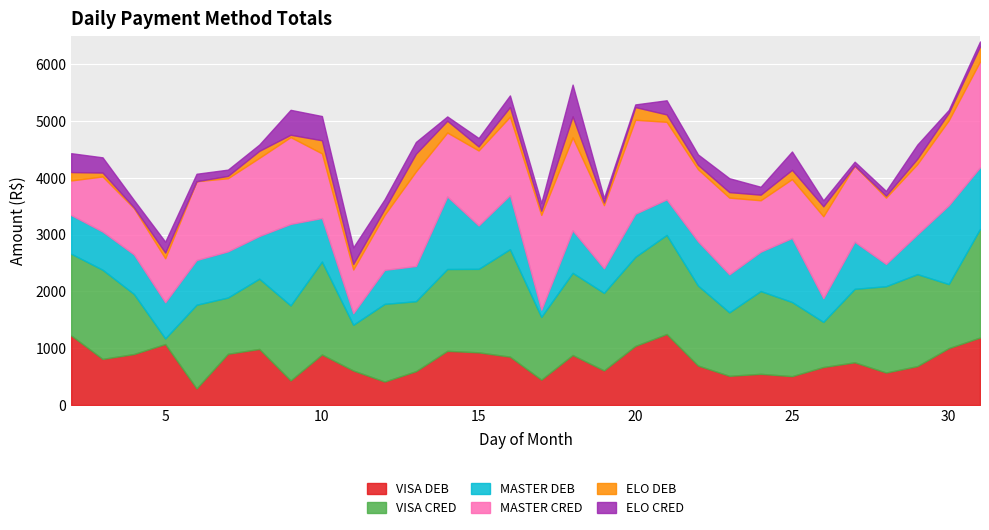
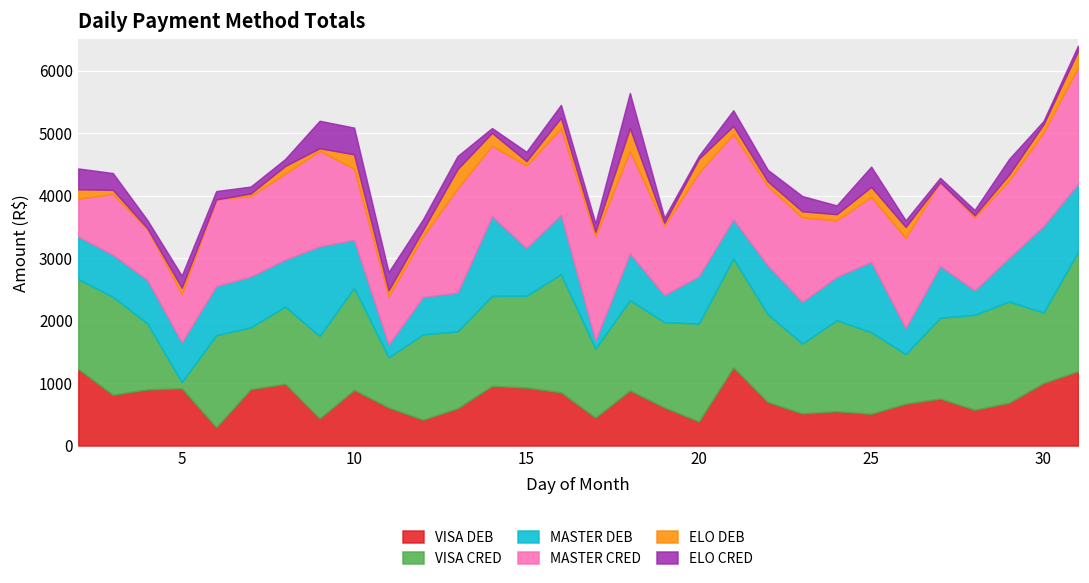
  {
    "VISA DEB": {
-     "5": 1100,
+     "5": 900,
      "10": 900,
      "15": 900,
-     "20": 1000,
+     "20": 400,
      "25": 500,
      "30": 1000
    },
    "VISA CRED": {
      "5": 100,
      "10": 1600,
      "15": 1500,
      "20": 1600,
      "25": 1300,
      "30": 1100
    },
    "MASTER DEB": {
      "5": 600,
      "10": 800,
      "15": 800,
      "20": 800,
      "25": 1100,
      "30": 1400
    },
    "MASTER CRED": {
      "5": 800,
      "10": 1100,
      "15": 1300,
      "20": 1700,
      "25": 1000,
      "30": 1500
    },
    "ELO DEB": {
      "5": 100,
      "10": 200,
      "15": 100,
      "20": 200,
      "25": 200,
      "30": 100
    },
    "ELO CRED": {
      "5": 200,
      "10": 400,
      "15": 100,
      "20": 0,
      "25": 300,
      "30": 100
    }
  }
